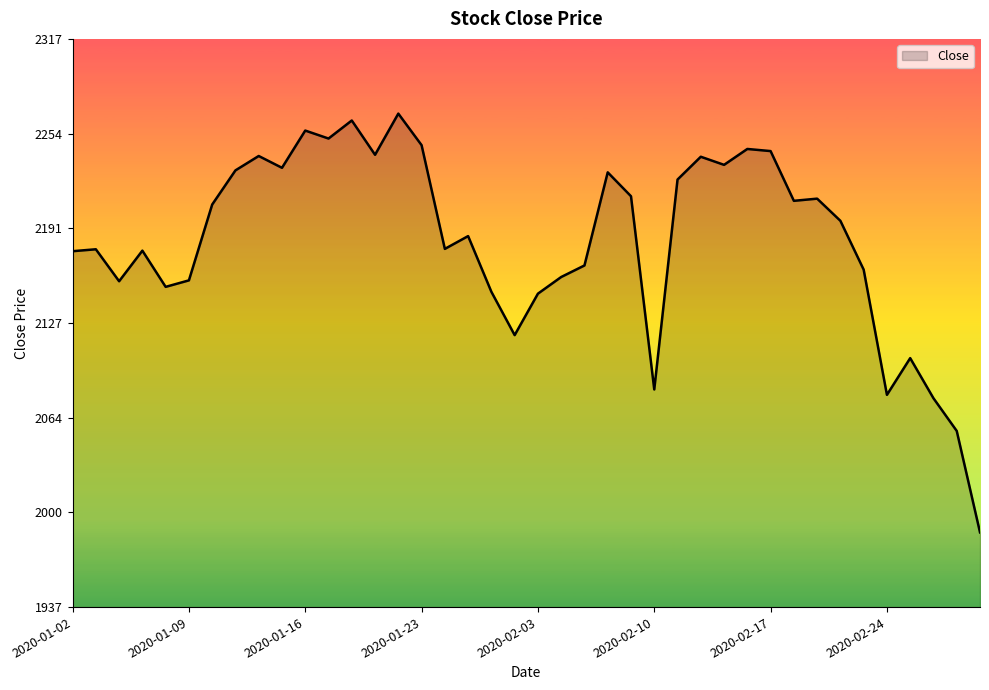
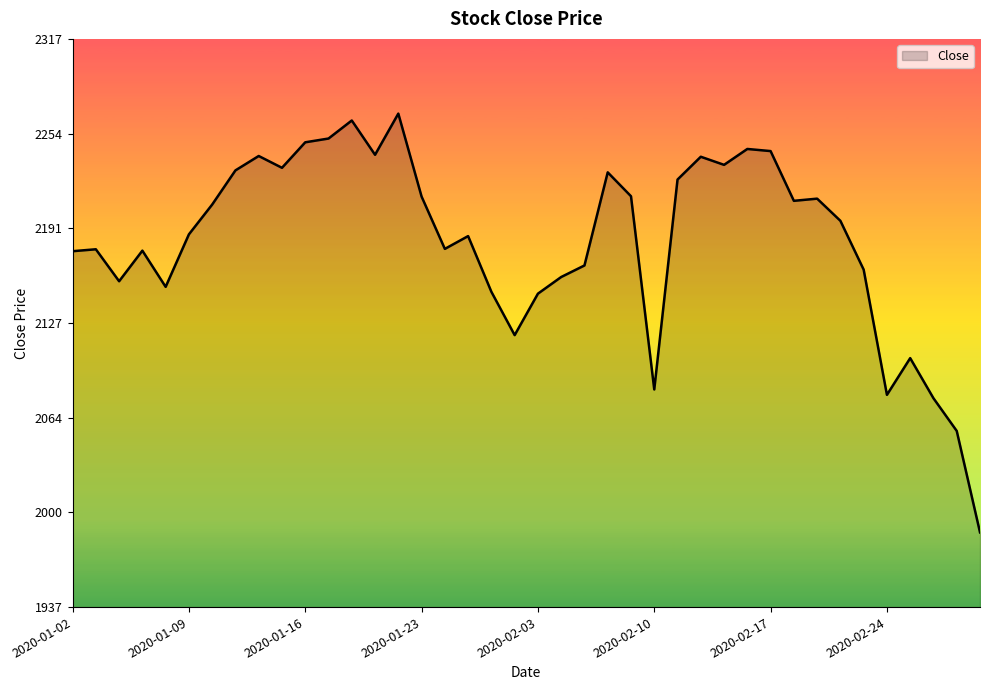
  {
    "2020-01-02": 2175,
-   "2020-01-09": 2156,
-   "2020-01-16": 2256,
-   "2020-01-23": 2246,
+   "2020-01-09": 2186,
+   "2020-01-16": 2248,
+   "2020-01-23": 2212,
    "2020-02-03": 2147,
    "2020-02-10": 2083,
    "2020-02-17": 2242,
    "2020-02-24": 2079
  }
